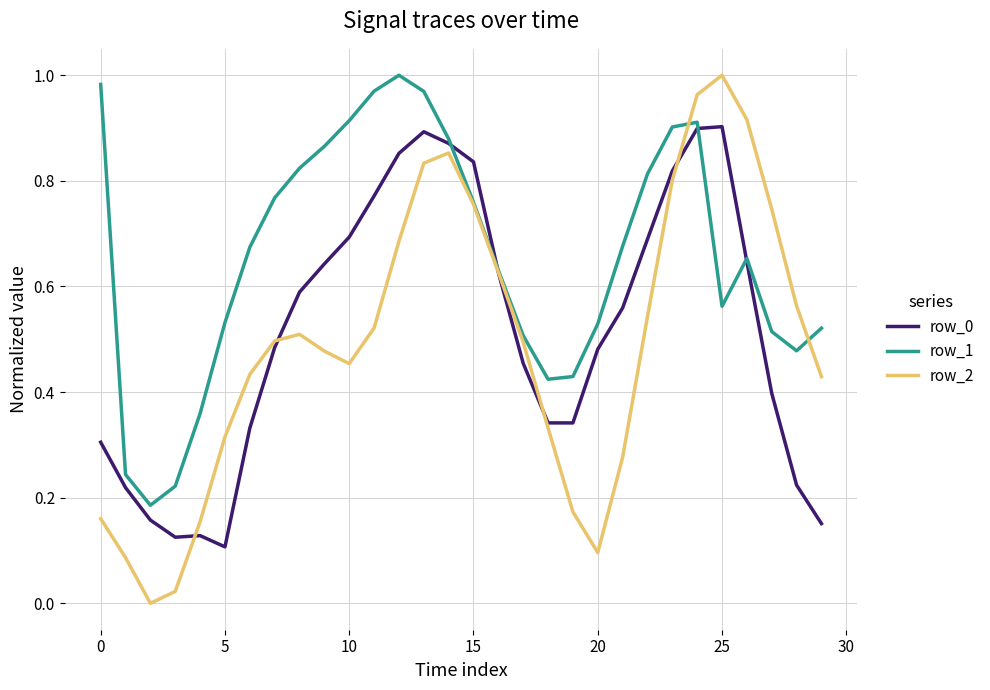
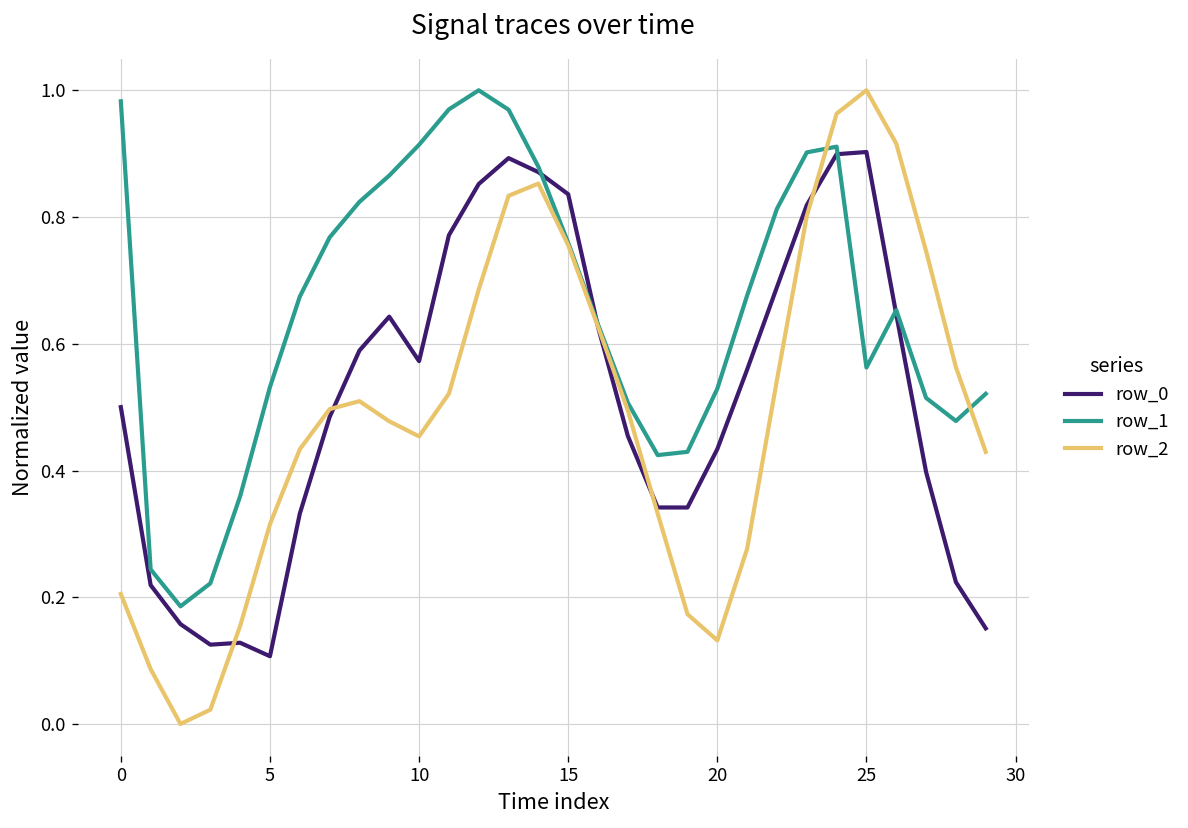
  {
    "row_0": {
-     "0": 0.31,
+     "0": 0.50,
      "5": 0.11,
-     "10": 0.69,
+     "10": 0.57,
      "15": 0.84,
-     "20": 0.48,
+     "20": 0.43,
      "25": 0.90
    },
    "row_1": {
      "0": 0.98,
      "5": 0.53,
      "10": 0.91,
      "20": 0.53,
      "25": 0.56
    },
    "row_2": {
-     "0": 0.16,
+     "0": 0.21,
      "5": 0.32,
      "10": 0.45,
-     "20": 0.10,
+     "20": 0.13,
      "25": 1.00
    }
  }
